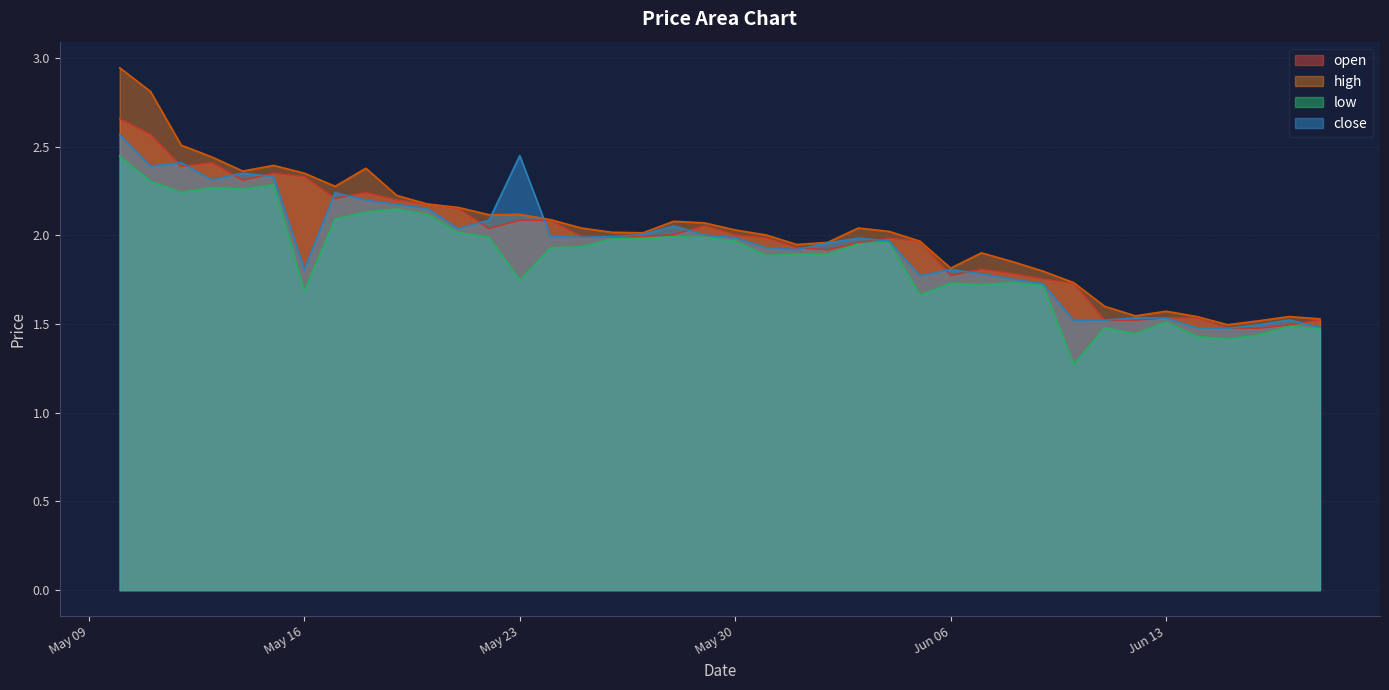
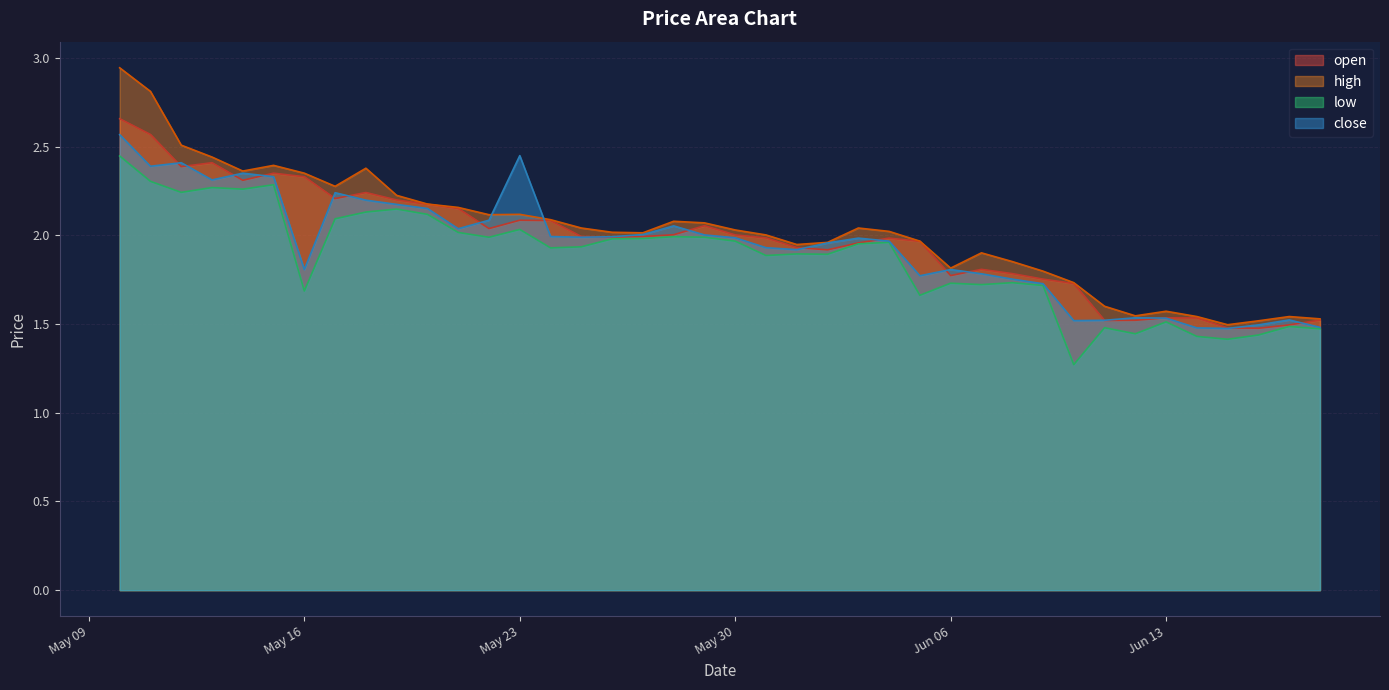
  {
    "low": {
      "May 16": 1.69,
-     "May 23": 1.75,
+     "May 23": 2.03,
      "May 30": 1.97,
      "Jun 06": 1.73,
      "Jun 13": 1.51
    },
    "close": {
      "May 16": 1.81,
      "May 23": 2.45,
      "May 30": 1.99
    }
  }
